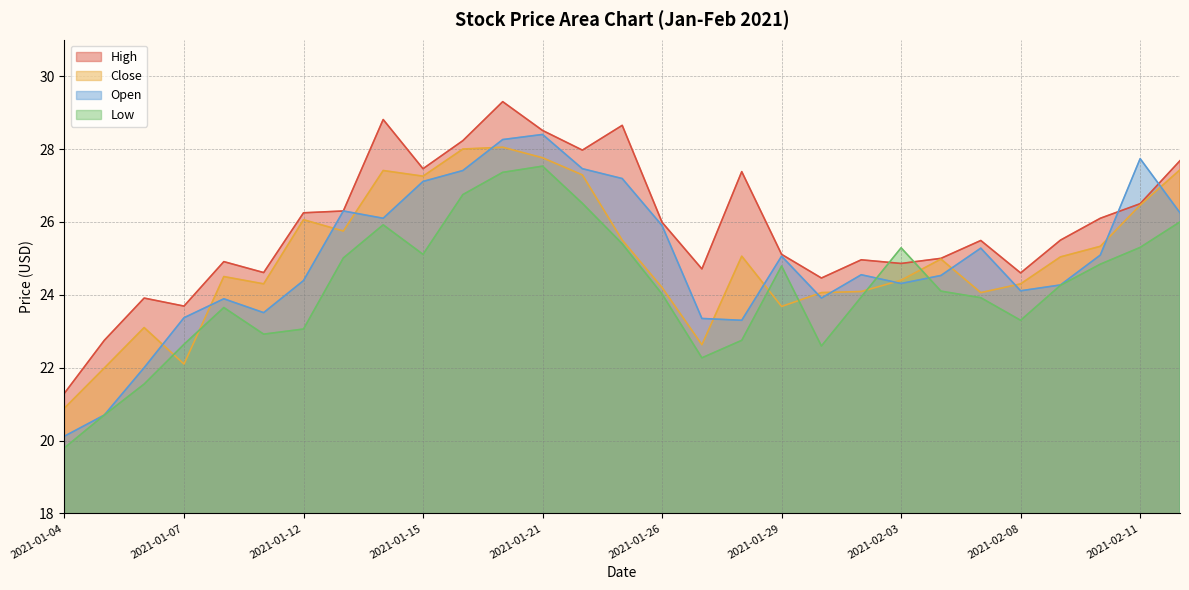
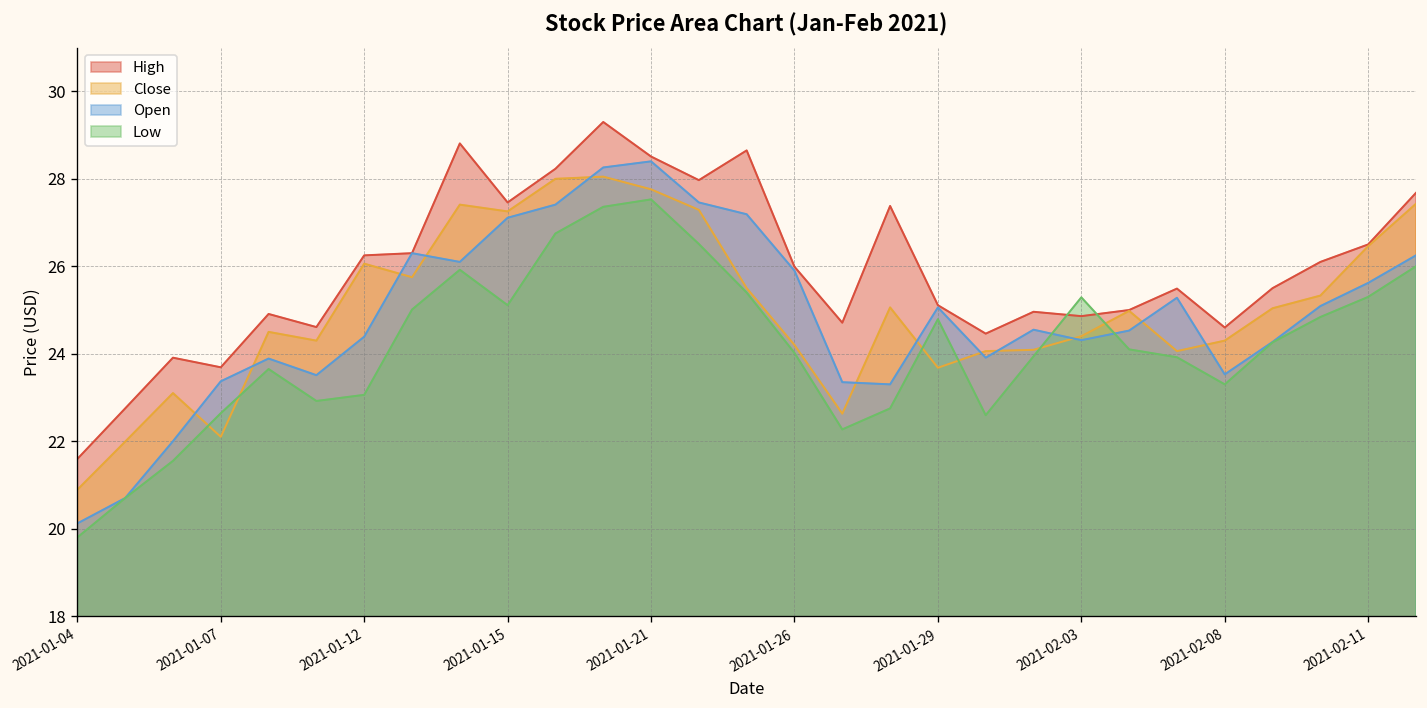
  {
    "High": {
-     "2021-01-04": 21.3,
+     "2021-01-04": 21.6,
      "2021-01-07": 23.7,
      "2021-01-12": 26.3,
      "2021-01-15": 27.5,
      "2021-01-21": 28.5,
      "2021-01-26": 26.0,
      "2021-02-03": 24.9,
      "2021-02-08": 24.6
    },
    "Close": {
      "2021-01-04": 20.9,
      "2021-01-07": 22.1,
      "2021-01-12": 26.1,
      "2021-01-15": 27.3,
      "2021-01-21": 27.8,
      "2021-01-26": 24.2,
      "2021-01-29": 23.7,
      "2021-02-03": 24.4,
      "2021-02-08": 24.3
    },
    "Open": {
      "2021-01-04": 20.1,
      "2021-01-07": 23.4,
      "2021-01-12": 24.4,
      "2021-01-15": 27.1,
      "2021-01-21": 28.4,
      "2021-01-26": 25.9,
      "2021-02-03": 24.3,
-     "2021-02-08": 24.1,
-     "2021-02-11": 27.7
+     "2021-02-08": 23.5,
+     "2021-02-11": 25.6
    },
    "Low": {
      "2021-01-04": 19.8,
      "2021-01-07": 22.6,
      "2021-01-12": 23.1,
      "2021-01-15": 25.1,
      "2021-01-21": 27.5,
      "2021-01-26": 24.0,
      "2021-01-29": 24.8,
      "2021-02-03": 25.3,
      "2021-02-08": 23.3,
      "2021-02-11": 25.3
    }
  }
